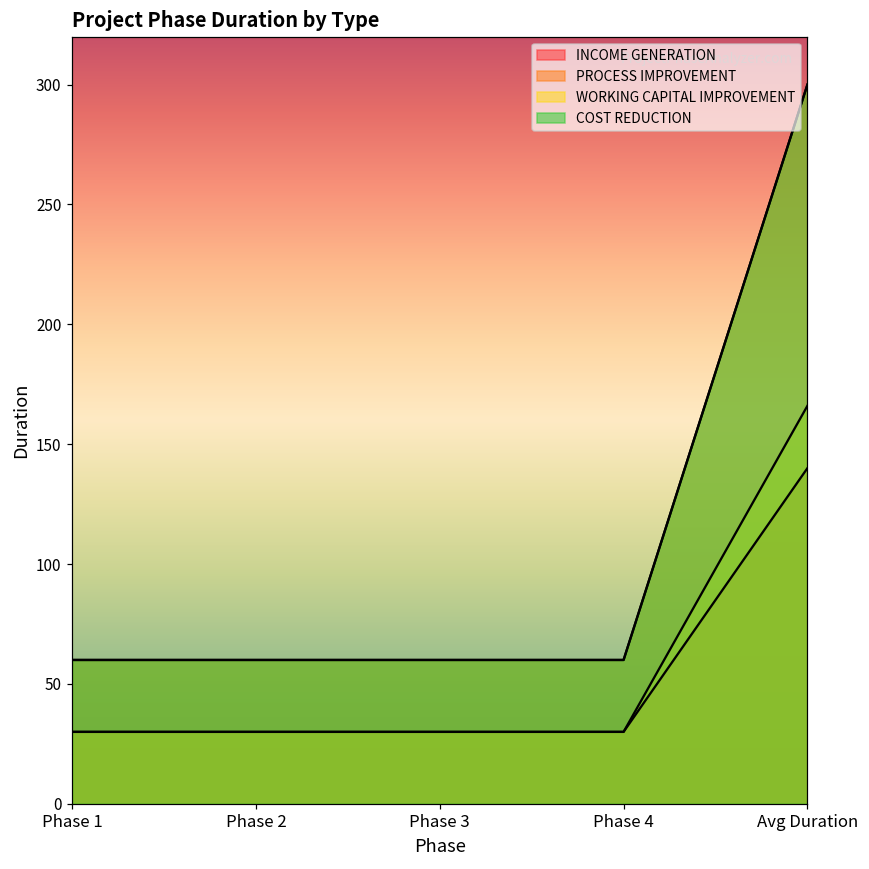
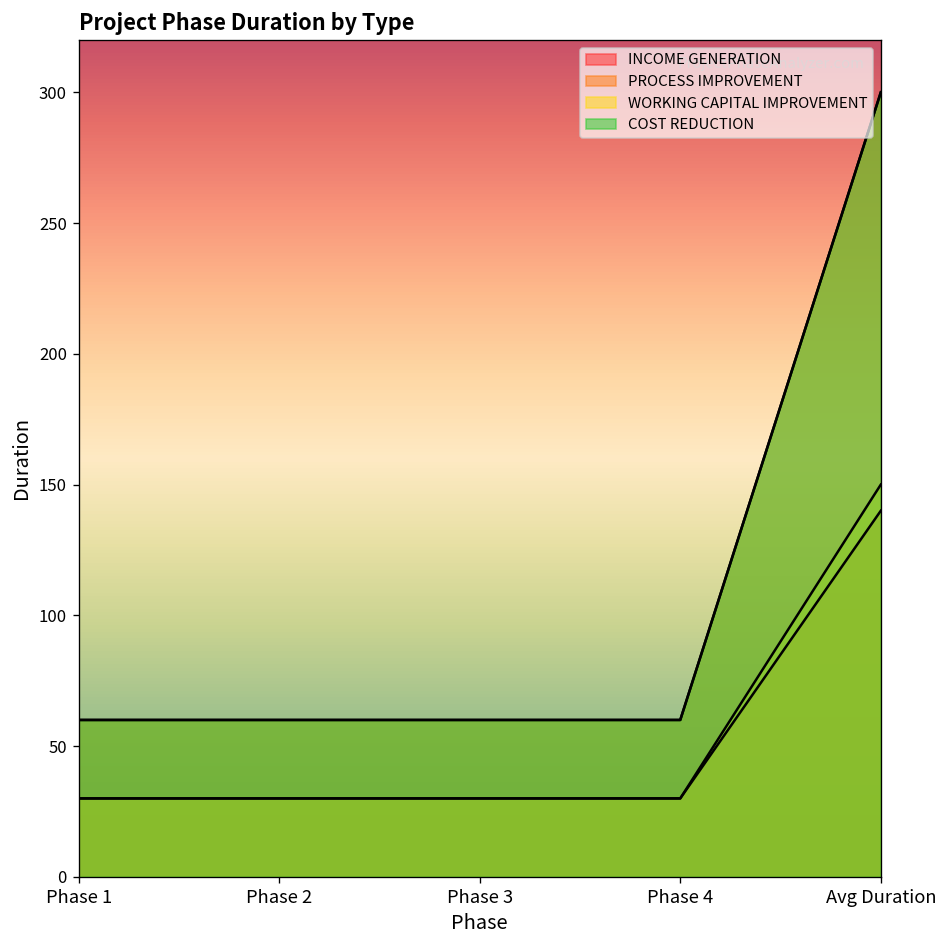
  {
    "INCOME GENERATION": {
      "Avg Duration": 140
    },
    "COST REDUCTION": {
      "Phase 1": 60,
      "Phase 2": 60,
      "Phase 3": 60,
      "Phase 4": 60,
      "Avg Duration": 300
    },
    "WORKING CAPITAL IMPROVEMENT": {
-     "Avg Duration": 166
+     "Avg Duration": 150
    }
  }
